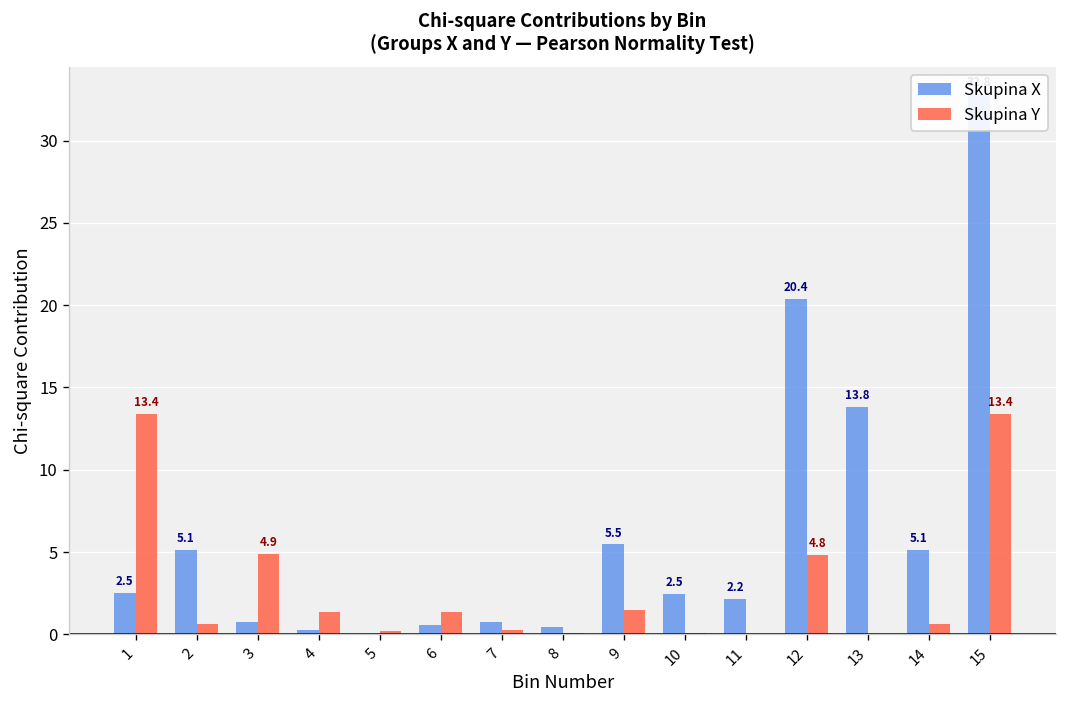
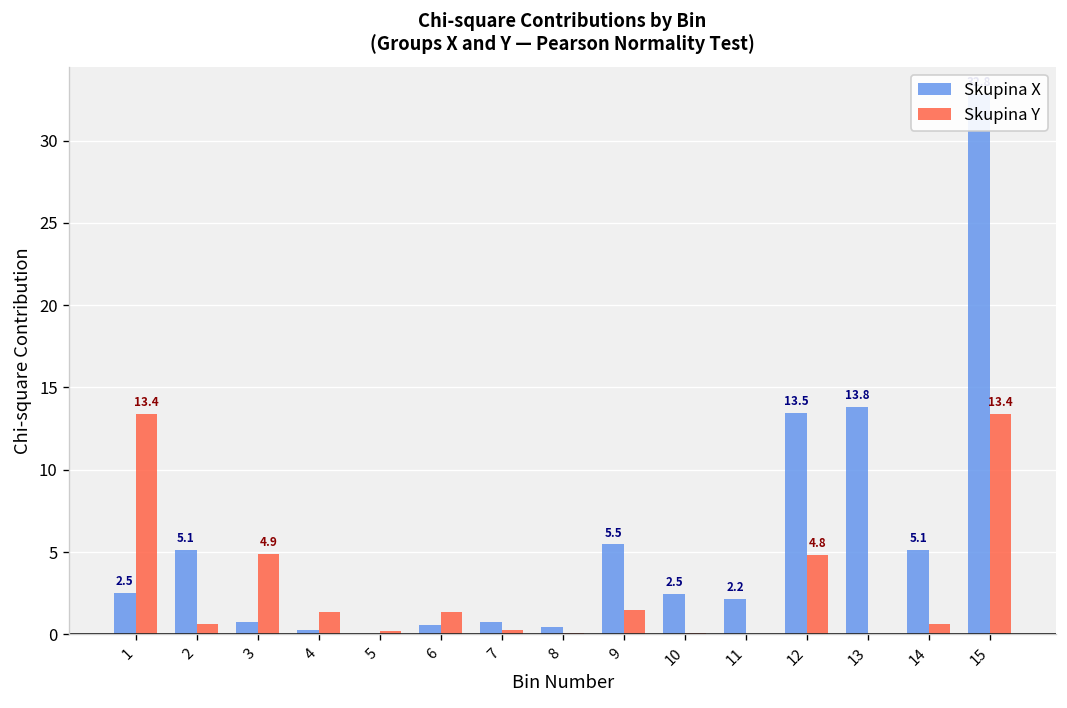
  {
    "Skupina X": {
      "1": 2.5,
      "2": 5.1,
      "9": 5.5,
      "10": 2.5,
      "11": 2.2,
-     "12": 20.4,
+     "12": 13.5,
      "13": 13.8,
      "14": 5.1
    },
    "Skupina Y": {
      "1": 13.4,
      "3": 4.9,
      "12": 4.8,
      "15": 13.4
    }
  }
